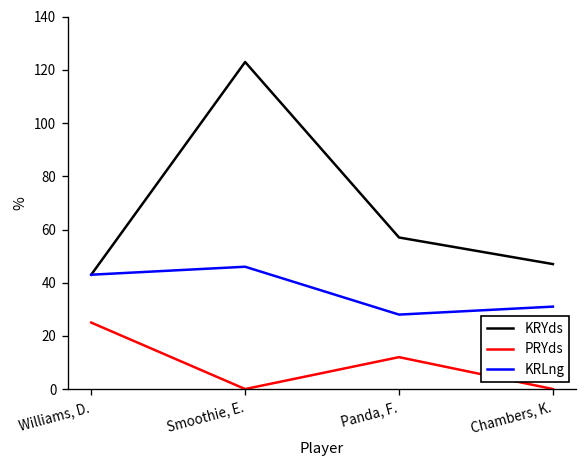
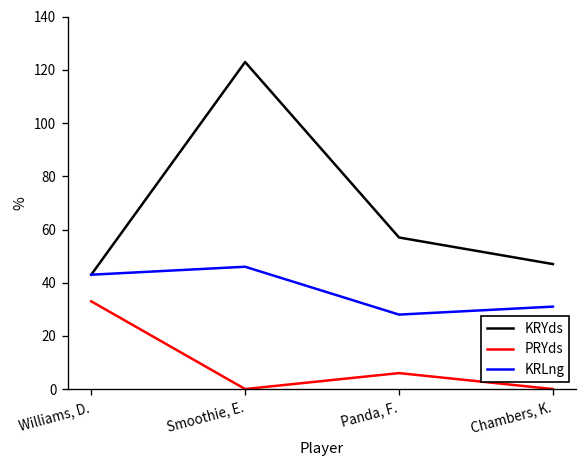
  {
    "KRYds": {
      "Smoothie, E.": 123,
      "Panda, F.": 57,
      "Chambers, K.": 47
    },
    "PRYds": {
-     "Williams, D.": 25,
+     "Williams, D.": 33,
      "Smoothie, E.": 0,
-     "Panda, F.": 12,
+     "Panda, F.": 6,
      "Chambers, K.": 0
    },
    "KRLng": {
      "Smoothie, E.": 46,
      "Panda, F.": 28,
      "Chambers, K.": 31
    }
  }
